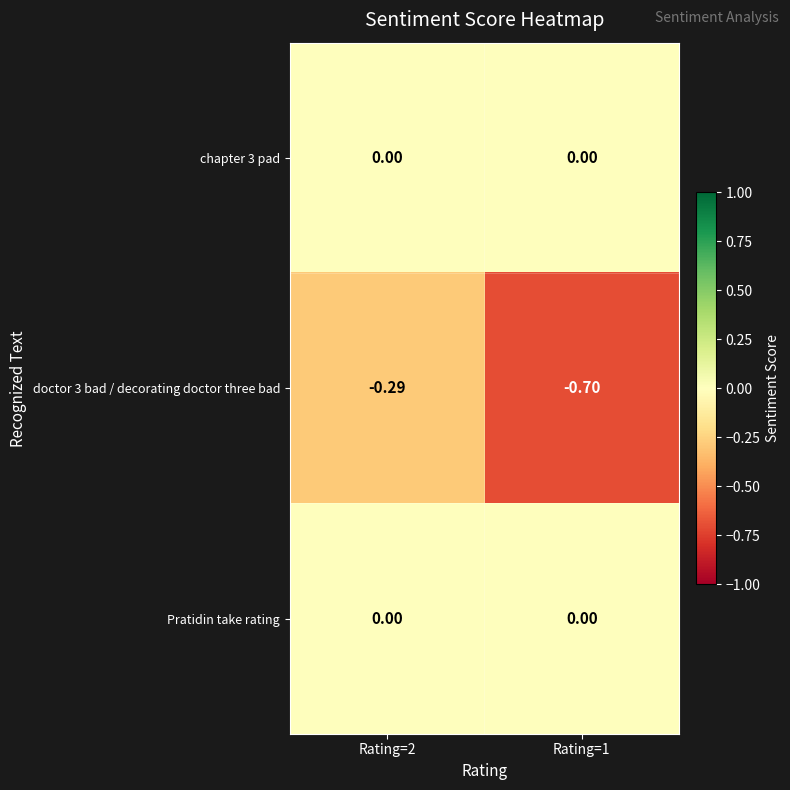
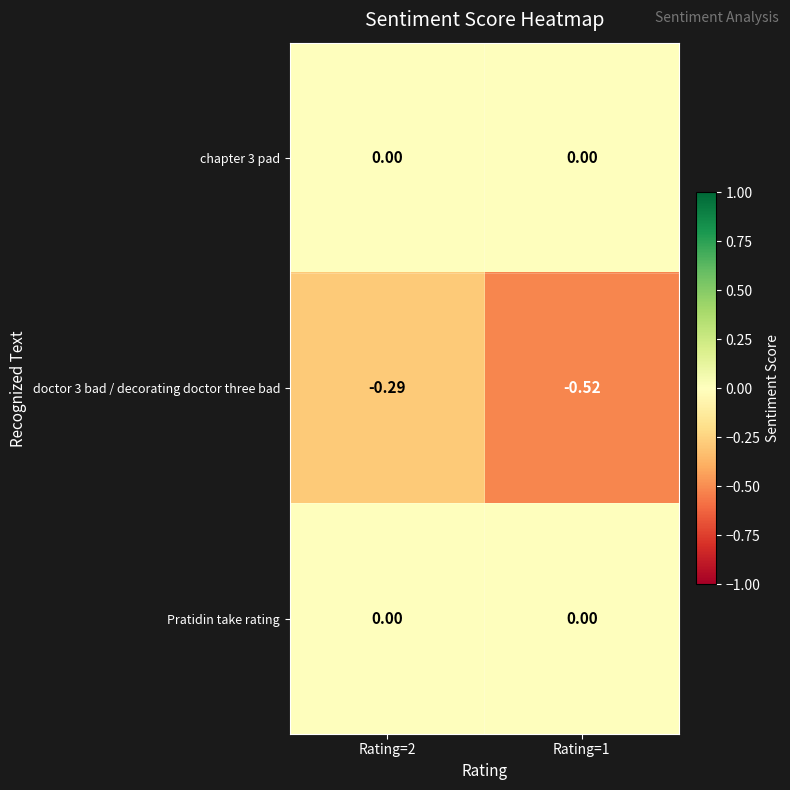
  {
    "chapter 3 pad": {
      "Rating=2": 0.00,
      "Rating=1": 0.00
    },
    "doctor 3 bad / decorating doctor three bad": {
      "Rating=2": -0.29,
-     "Rating=1": -0.70
+     "Rating=1": -0.52
    },
    "Pratidin take rating": {
      "Rating=2": 0.00,
      "Rating=1": 0.00
    }
  }
